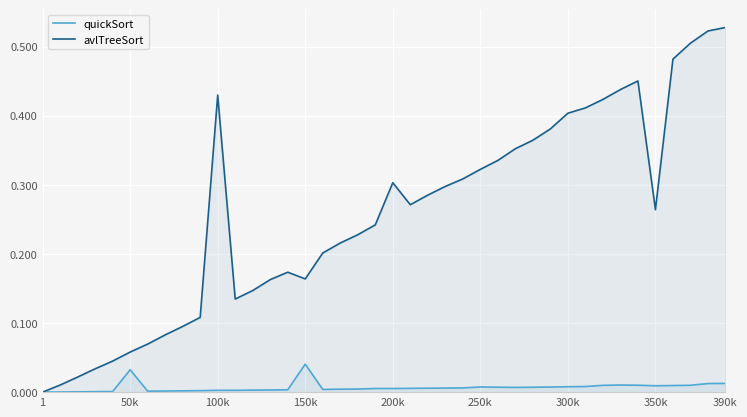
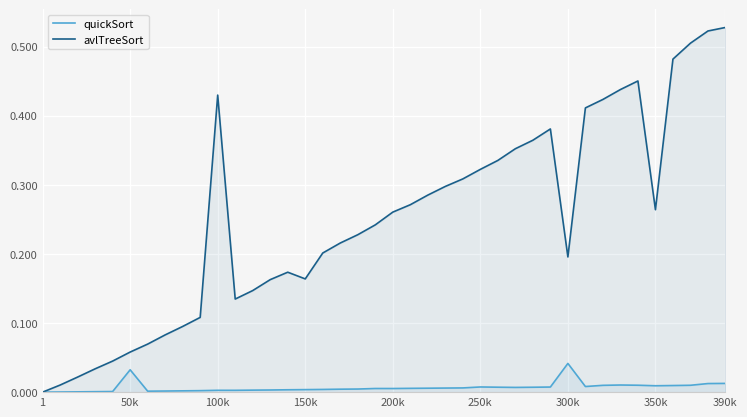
  {
    "quickSort": {
      "50k": 0.03,
      "100k": 0.00,
-     "150k": 0.04,
+     "150k": 0.00,
      "200k": 0.01,
      "250k": 0.01,
-     "300k": 0.01,
+     "300k": 0.04,
      "350k": 0.01,
      "390k": 0.01
    },
    "avlTreeSort": {
      "50k": 0.06,
      "100k": 0.43,
      "150k": 0.16,
-     "200k": 0.30,
+     "200k": 0.26,
      "250k": 0.32,
-     "300k": 0.40,
+     "300k": 0.20,
      "350k": 0.26,
      "390k": 0.53
    }
  }
